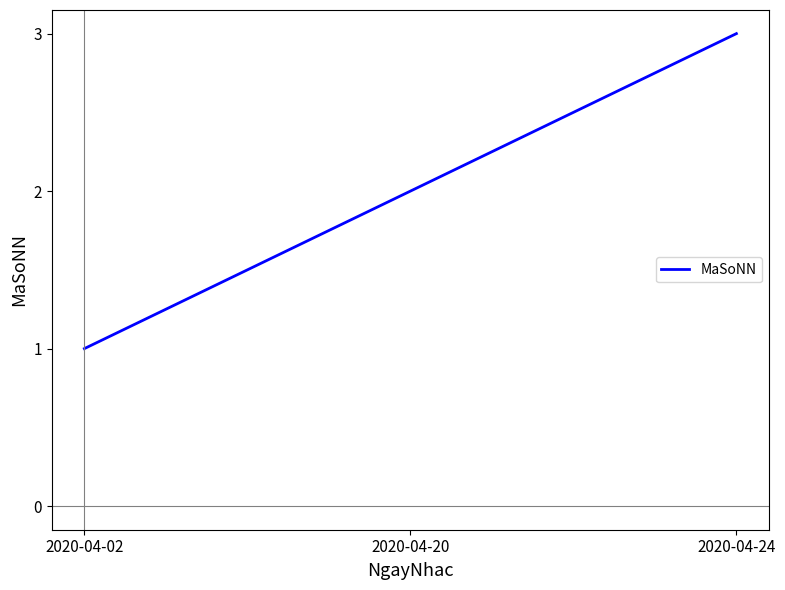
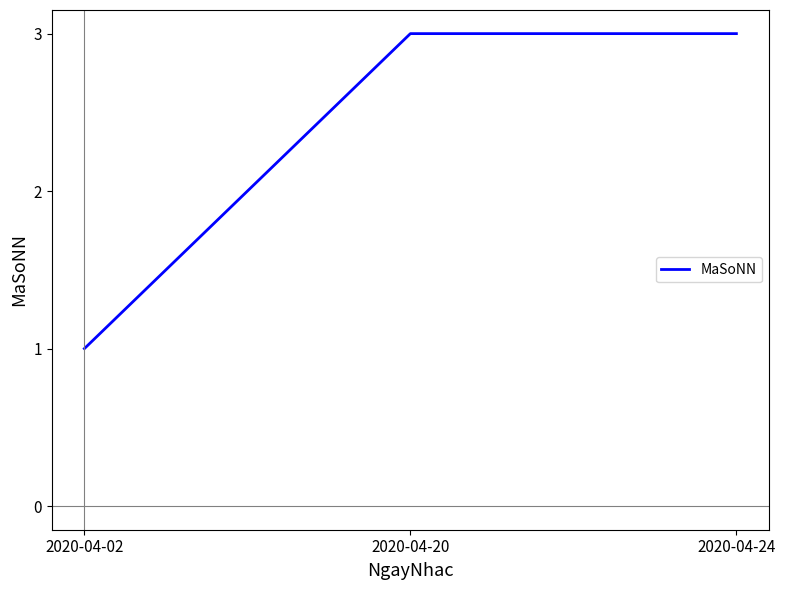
  {
    "2020-04-02": 1,
-   "2020-04-20": 2,
+   "2020-04-20": 3,
    "2020-04-24": 3
  }
